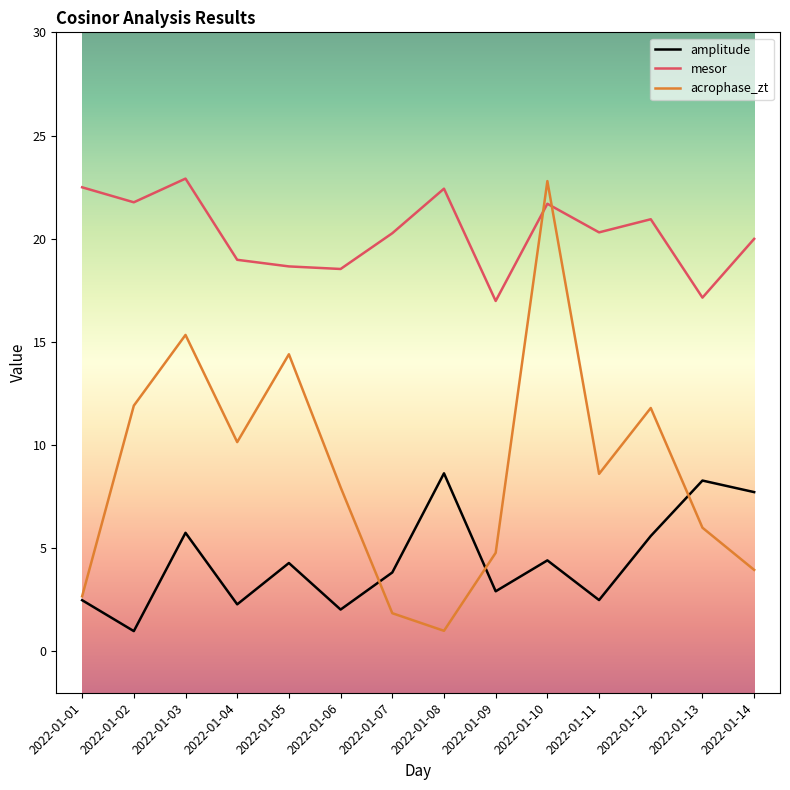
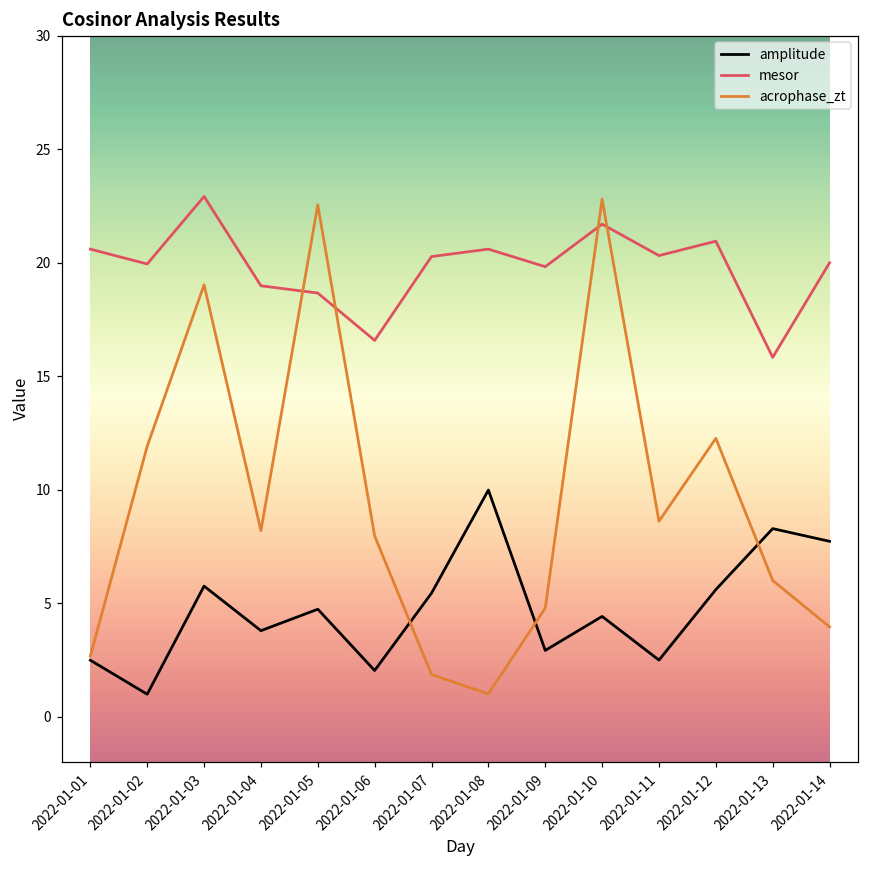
  {
    "amplitude": {
      "2022-01-01": 2.5,
      "2022-01-02": 1.0,
      "2022-01-03": 5.7,
-     "2022-01-04": 2.3,
-     "2022-01-05": 4.3,
+     "2022-01-04": 3.8,
+     "2022-01-05": 4.7,
      "2022-01-06": 2.0,
-     "2022-01-07": 3.8,
-     "2022-01-08": 8.6,
+     "2022-01-07": 5.4,
+     "2022-01-08": 10.0,
      "2022-01-09": 2.9,
      "2022-01-10": 4.4,
      "2022-01-11": 2.5,
      "2022-01-12": 5.6,
      "2022-01-13": 8.3,
      "2022-01-14": 7.7
    },
    "mesor": {
-     "2022-01-01": 22.5,
-     "2022-01-02": 21.8,
+     "2022-01-01": 20.6,
+     "2022-01-02": 19.9,
      "2022-01-03": 22.9,
      "2022-01-04": 19.0,
      "2022-01-05": 18.7,
-     "2022-01-06": 18.5,
+     "2022-01-06": 16.6,
      "2022-01-07": 20.3,
-     "2022-01-08": 22.4,
-     "2022-01-09": 17.0,
+     "2022-01-08": 20.6,
+     "2022-01-09": 19.8,
      "2022-01-10": 21.7,
      "2022-01-11": 20.3,
      "2022-01-12": 20.9,
-     "2022-01-13": 17.1,
+     "2022-01-13": 15.8,
      "2022-01-14": 20.0
    },
    "acrophase_zt": {
      "2022-01-01": 2.7,
      "2022-01-02": 11.9,
-     "2022-01-03": 15.3,
-     "2022-01-04": 10.1,
-     "2022-01-05": 14.4,
+     "2022-01-03": 19.0,
+     "2022-01-04": 8.2,
+     "2022-01-05": 22.5,
      "2022-01-06": 8.0,
      "2022-01-07": 1.9,
      "2022-01-08": 1.0,
      "2022-01-09": 4.8,
      "2022-01-10": 22.8,
      "2022-01-11": 8.6,
-     "2022-01-12": 11.8,
+     "2022-01-12": 12.3,
      "2022-01-13": 6.0,
      "2022-01-14": 4.0
    }
  }
